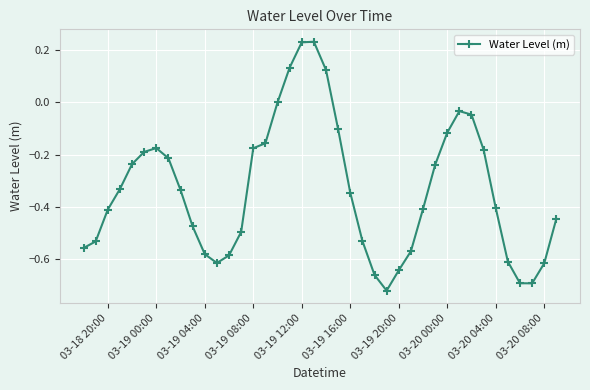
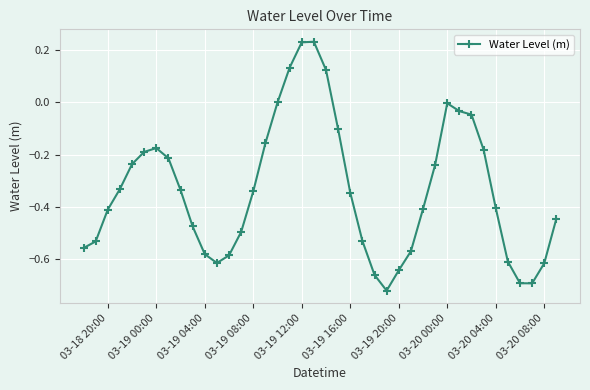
  {
    "03-18 20:00": -0.41,
    "03-19 00:00": -0.18,
    "03-19 04:00": -0.58,
-   "03-19 08:00": -0.18,
+   "03-19 08:00": -0.34,
    "03-19 12:00": 0.23,
    "03-19 16:00": -0.35,
    "03-19 20:00": -0.64,
-   "03-20 00:00": -0.12,
+   "03-20 00:00": 0.00,
    "03-20 04:00": -0.40,
    "03-20 08:00": -0.62
  }
